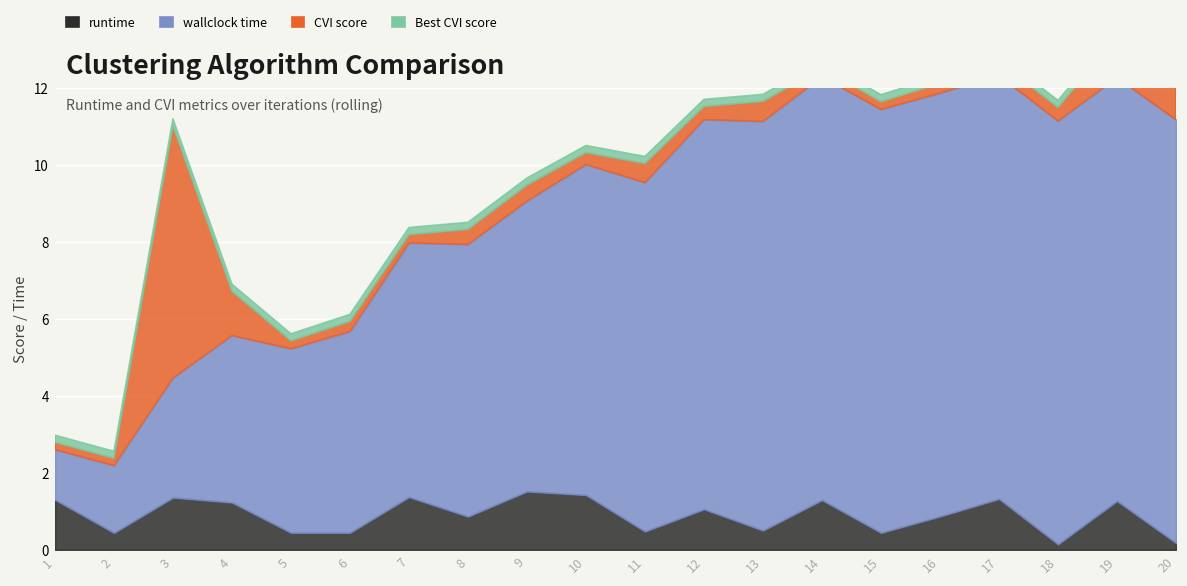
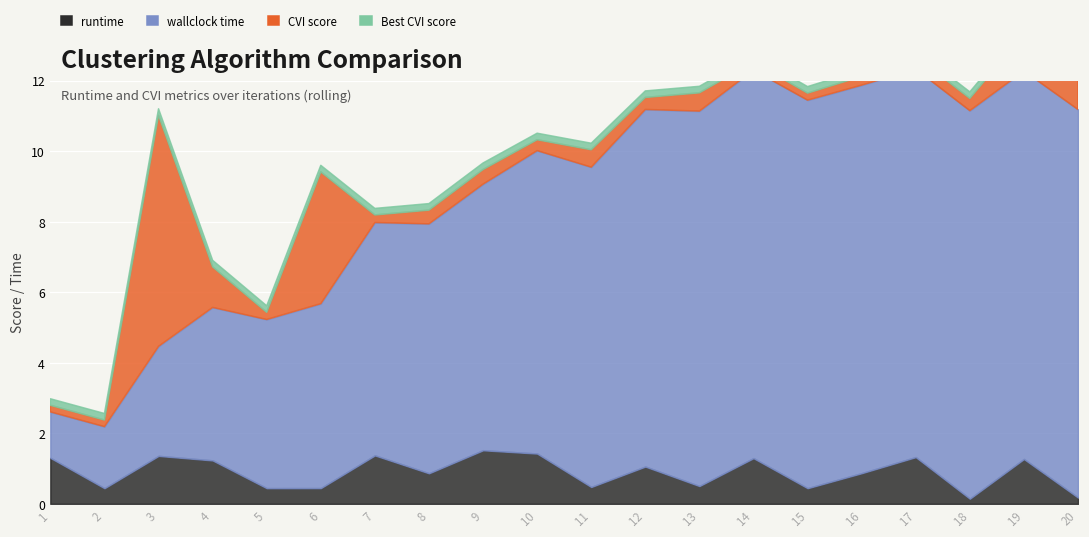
  {
    "runtime": {
      "1": 1.3,
      "2": 0.4,
      "3": 1.4,
      "4": 1.2,
      "5": 0.4,
      "6": 0.4,
      "7": 1.4,
      "8": 0.9,
      "9": 1.5,
      "10": 1.4,
      "11": 0.5,
      "12": 1.1,
      "13": 0.5,
      "14": 1.3,
      "15": 0.4,
      "16": 0.9,
      "17": 1.3,
      "18": 0.1,
      "19": 1.3,
      "20": 0.2
    },
    "wallclock time": {
      "1": 1.3,
      "2": 1.7,
      "3": 3.1,
      "4": 4.3,
      "5": 4.8,
      "6": 5.2,
      "7": 6.6,
      "8": 7.1,
      "9": 7.5,
      "10": 8.6,
      "11": 9.1,
      "12": 10.1,
      "13": 10.6,
      "15": 11.0,
      "16": 11.0,
      "18": 11.0,
      "20": 11.0
    },
    "CVI score": {
      "1": 0.2,
      "2": 0.2,
      "3": 6.5,
      "4": 1.1,
      "5": 0.2,
-     "6": 0.3,
+     "6": 3.7,
      "7": 0.2,
      "8": 0.4,
      "9": 0.4,
      "10": 0.3,
      "11": 0.5,
      "12": 0.3,
      "13": 0.5,
      "15": 0.2,
      "18": 0.3
    },
    "Best CVI score": {
      "1": 0.2,
      "2": 0.2,
      "3": 0.2,
      "4": 0.2,
      "5": 0.2,
      "6": 0.2,
      "7": 0.2,
      "8": 0.2,
      "9": 0.2,
      "10": 0.2,
      "11": 0.2,
      "12": 0.2,
      "13": 0.2,
      "15": 0.2,
      "18": 0.2
    }
  }
